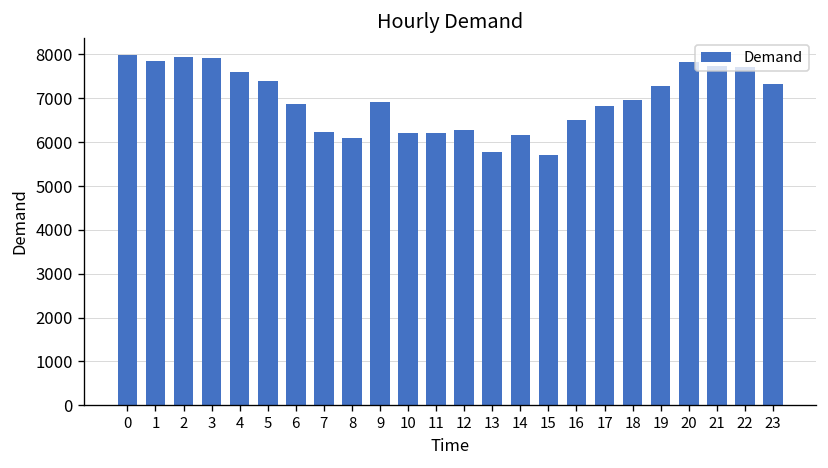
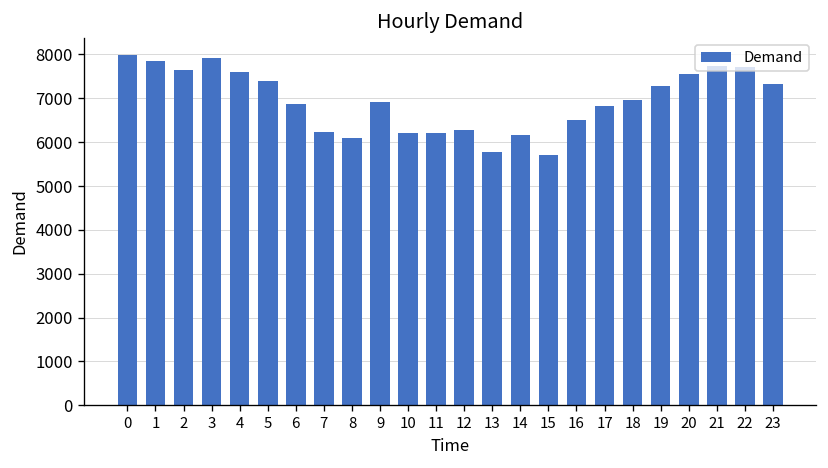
  {
    "0": 8000,
    "1": 7900,
-   "2": 7900,
+   "2": 7700,
    "3": 7900,
    "4": 7600,
    "5": 7400,
    "6": 6900,
    "7": 6200,
    "8": 6100,
    "9": 6900,
    "10": 6200,
    "11": 6200,
    "12": 6300,
    "13": 5800,
    "14": 6200,
    "15": 5700,
    "16": 6500,
    "17": 6800,
    "18": 7000,
    "19": 7300,
-   "20": 7800,
+   "20": 7500,
    "23": 7300
  }
